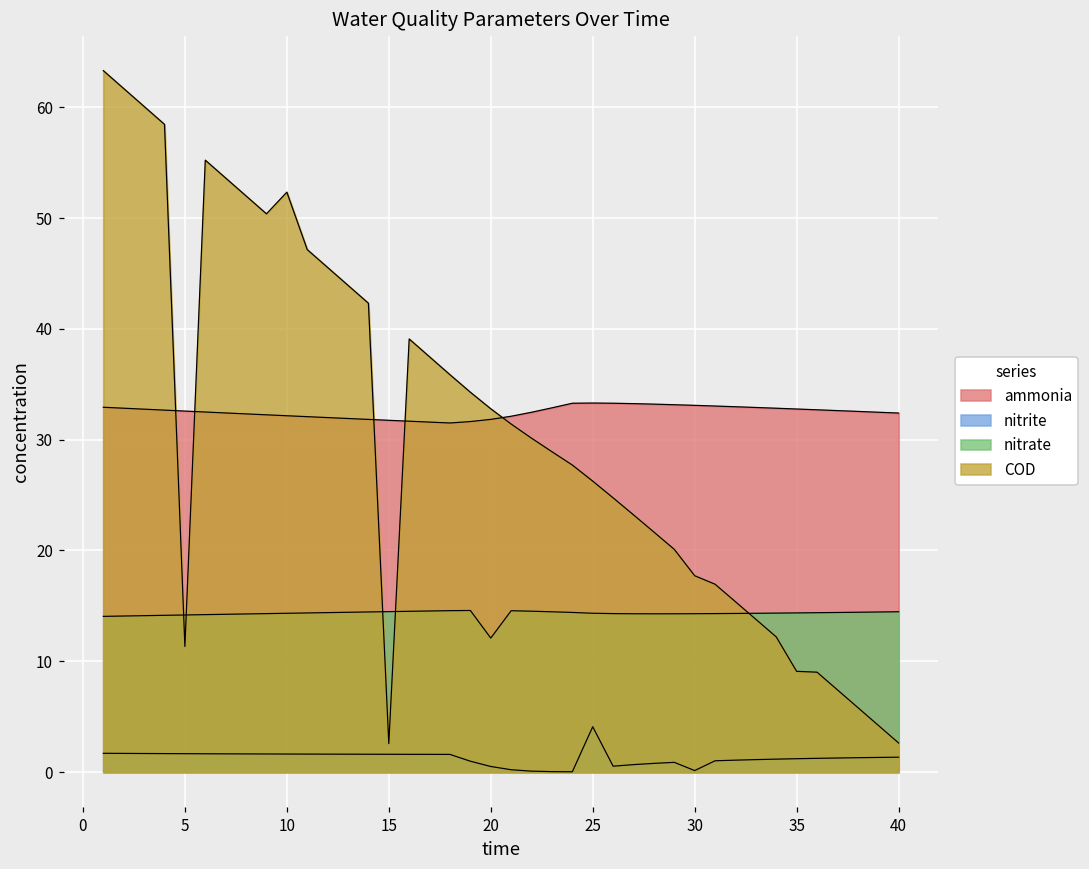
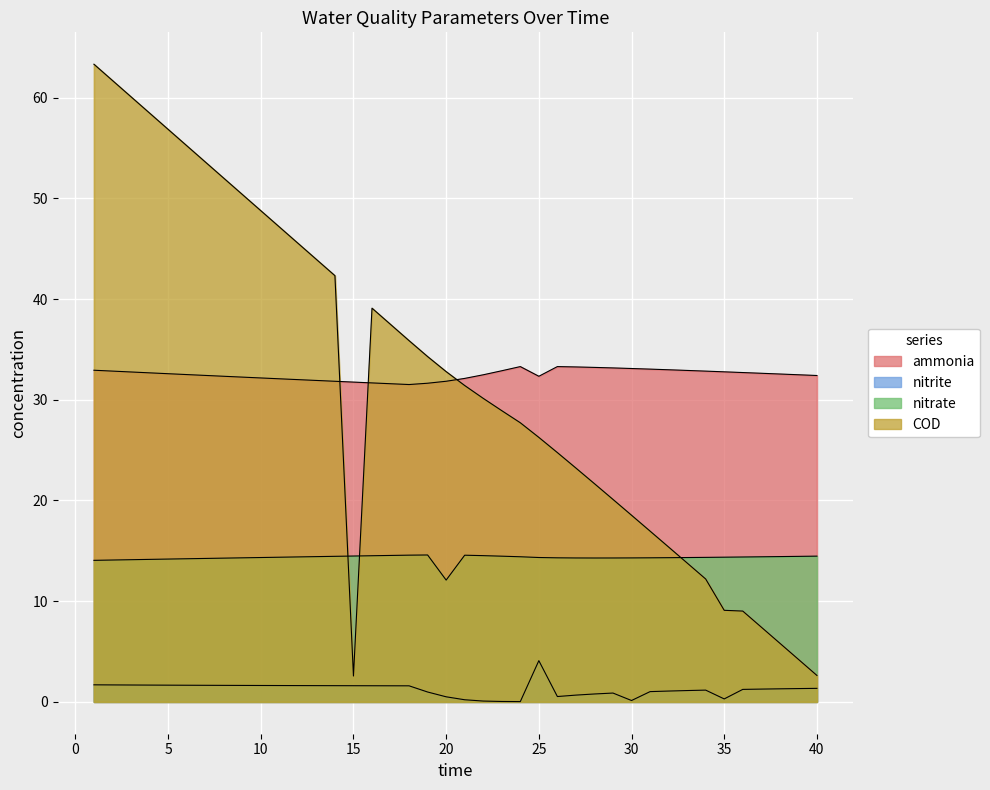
  {
    "ammonia": {
      "5": 32.6,
      "10": 32.2,
      "15": 31.8,
      "20": 31.8,
-     "25": 33.3,
+     "25": 32.3,
      "30": 33.1,
      "35": 32.8,
      "40": 32.4
    },
    "nitrite": {
      "5": 1.7,
      "10": 1.6,
      "15": 1.6,
      "20": 0.5,
      "25": 4.1,
      "30": 0.1,
-     "35": 1.2,
+     "35": 0.3,
      "40": 1.3
    },
    "nitrate": {
      "5": 14.2,
      "10": 14.3,
      "15": 14.5,
      "20": 12.1,
      "25": 14.3,
      "30": 14.3,
      "35": 14.4,
      "40": 14.5
    },
    "COD": {
-     "5": 11.3,
-     "10": 52.4,
+     "5": 56.9,
+     "10": 48.8,
      "15": 2.6,
      "20": 32.8,
      "25": 26.3,
-     "30": 17.7,
+     "30": 18.5,
      "35": 9.1,
      "40": 2.6
    }
  }
